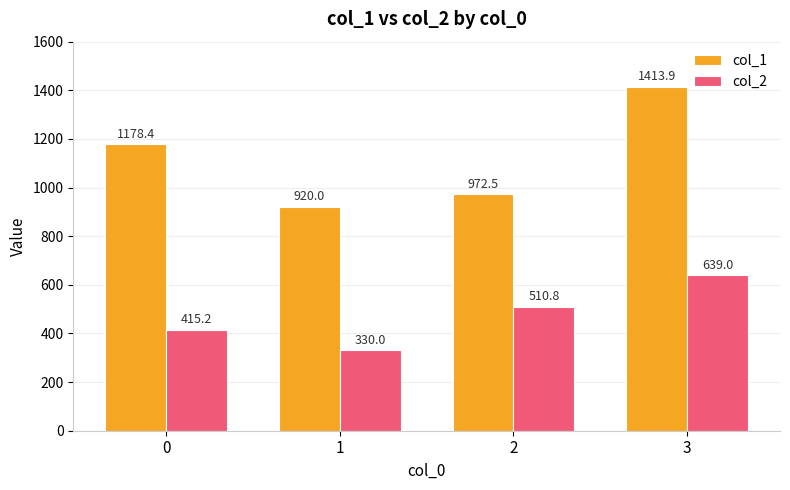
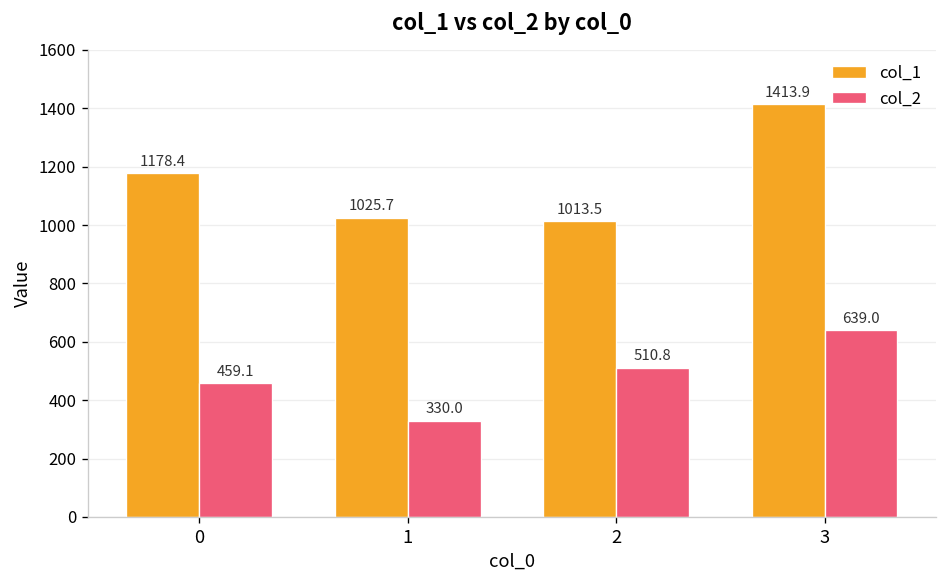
  {
    "col_1": {
      "0": 1178.4,
-     "1": 920.0,
-     "2": 972.5,
+     "1": 1025.7,
+     "2": 1013.5,
      "3": 1413.9
    },
    "col_2": {
-     "0": 415.2,
+     "0": 459.1,
      "1": 330.0,
      "2": 510.8,
      "3": 639.0
    }
  }
